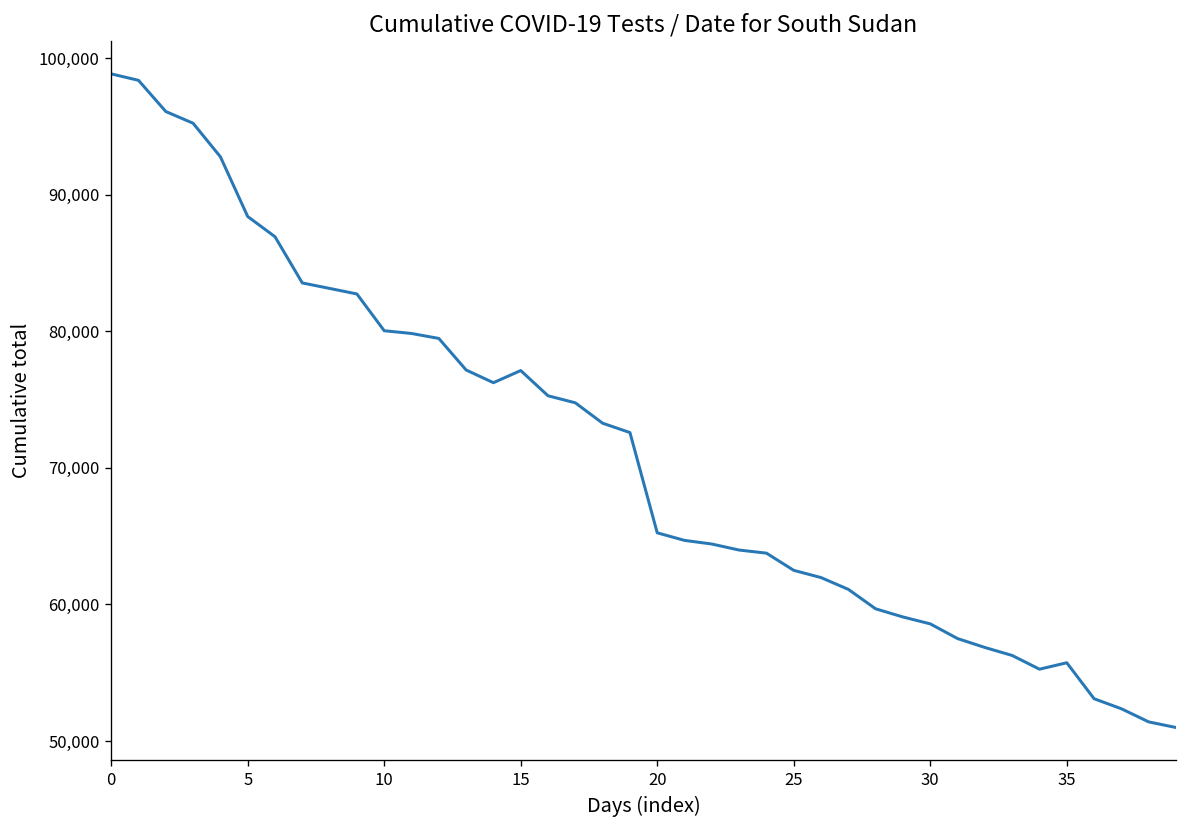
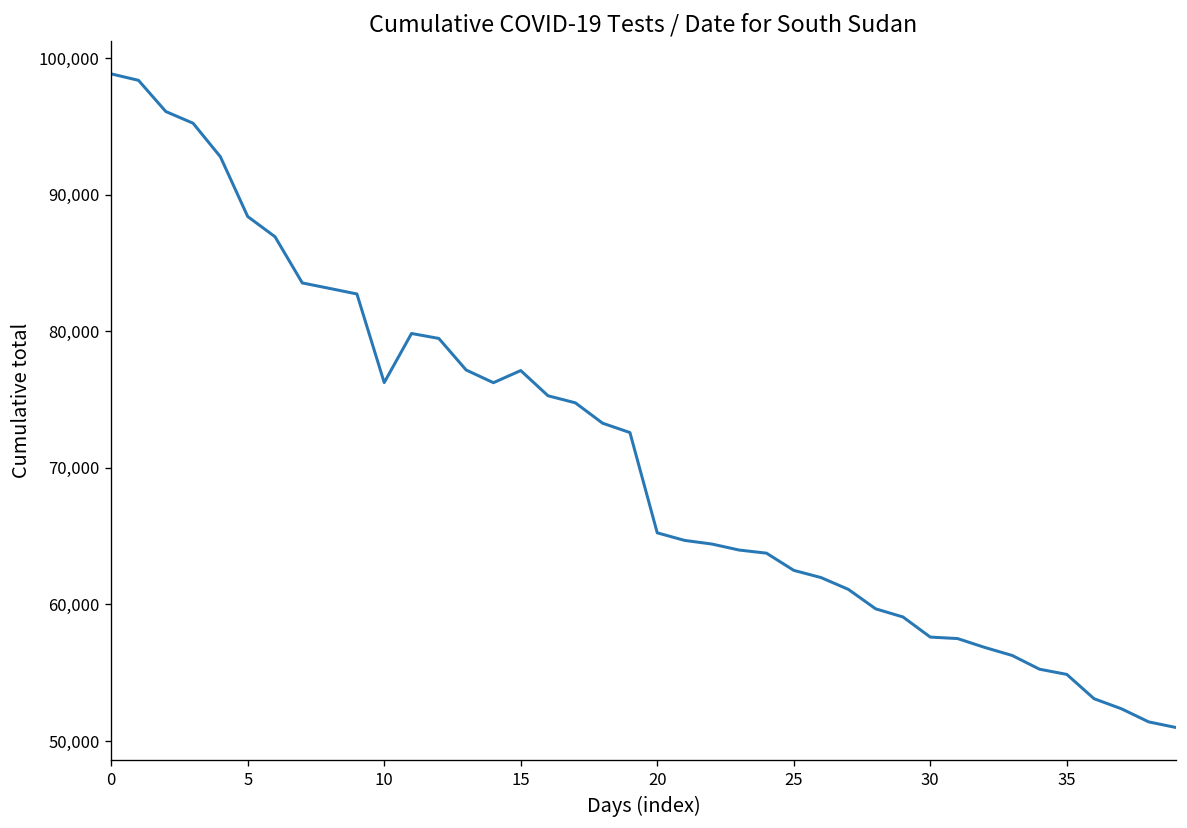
  {
    "0": "98,800",
    "5": "88,400",
-   "10": "80,000",
+   "10": "76,200",
    "15": "77,100",
    "20": "65,200",
    "25": "62,500",
-   "30": "58,600",
-   "35": "55,700"
+   "30": "57,600",
+   "35": "54,900"
  }
